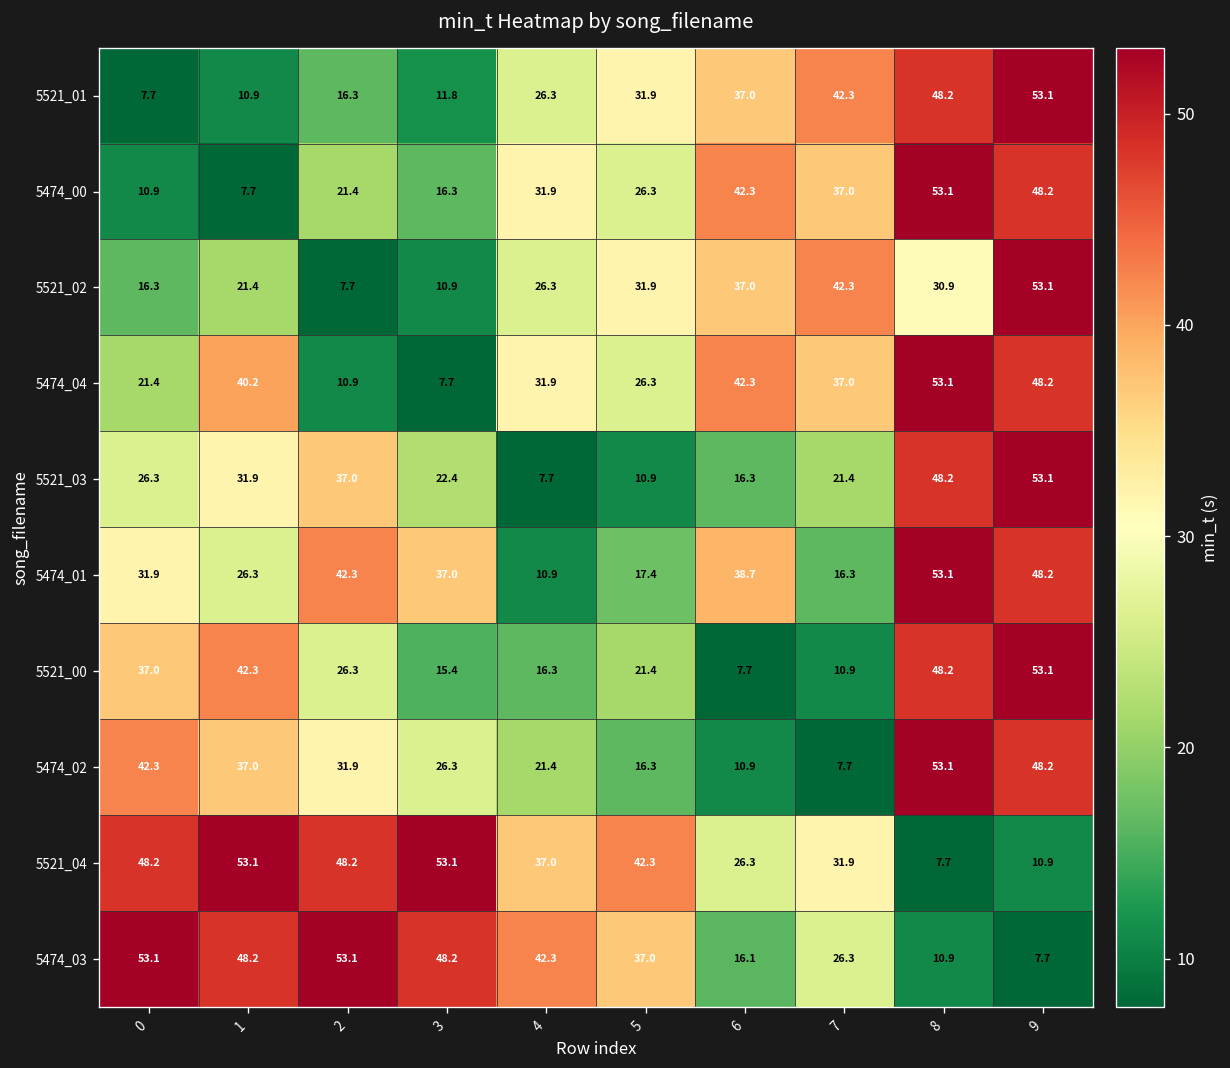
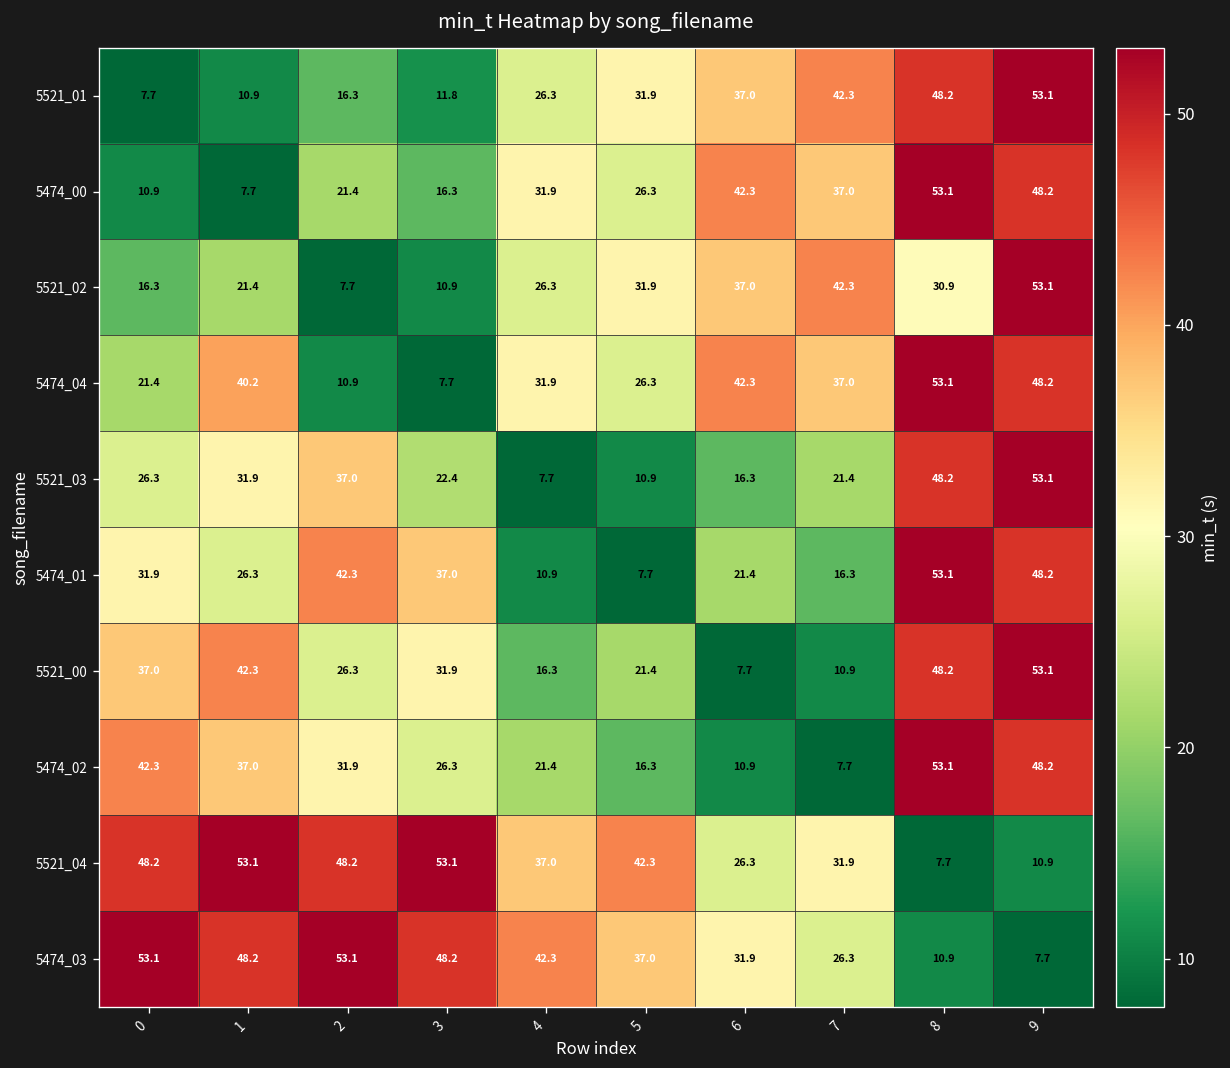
  {
    "5521_01": {
      "0": 7.7,
      "1": 10.9,
      "2": 16.3,
      "3": 11.8,
      "4": 26.3,
      "5": 31.9,
      "6": 37.0,
      "7": 42.3,
      "8": 48.2,
      "9": 53.1
    },
    "5474_00": {
      "0": 10.9,
      "1": 7.7,
      "2": 21.4,
      "3": 16.3,
      "4": 31.9,
      "5": 26.3,
      "6": 42.3,
      "7": 37.0,
      "8": 53.1,
      "9": 48.2
    },
    "5521_02": {
      "0": 16.3,
      "1": 21.4,
      "2": 7.7,
      "3": 10.9,
      "4": 26.3,
      "5": 31.9,
      "6": 37.0,
      "7": 42.3,
      "8": 30.9,
      "9": 53.1
    },
    "5474_04": {
      "0": 21.4,
      "1": 40.2,
      "2": 10.9,
      "3": 7.7,
      "4": 31.9,
      "5": 26.3,
      "6": 42.3,
      "7": 37.0,
      "8": 53.1,
      "9": 48.2
    },
    "5521_03": {
      "0": 26.3,
      "1": 31.9,
      "2": 37.0,
      "3": 22.4,
      "4": 7.7,
      "5": 10.9,
      "6": 16.3,
      "7": 21.4,
      "8": 48.2,
      "9": 53.1
    },
    "5474_01": {
      "0": 31.9,
      "1": 26.3,
      "2": 42.3,
      "3": 37.0,
      "4": 10.9,
-     "5": 17.4,
-     "6": 38.7,
+     "5": 7.7,
+     "6": 21.4,
      "7": 16.3,
      "8": 53.1,
      "9": 48.2
    },
    "5521_00": {
      "0": 37.0,
      "1": 42.3,
      "2": 26.3,
-     "3": 15.4,
+     "3": 31.9,
      "4": 16.3,
      "5": 21.4,
      "6": 7.7,
      "7": 10.9,
      "8": 48.2,
      "9": 53.1
    },
    "5474_02": {
      "0": 42.3,
      "1": 37.0,
      "2": 31.9,
      "3": 26.3,
      "4": 21.4,
      "5": 16.3,
      "6": 10.9,
      "7": 7.7,
      "8": 53.1,
      "9": 48.2
    },
    "5521_04": {
      "0": 48.2,
      "1": 53.1,
      "2": 48.2,
      "3": 53.1,
      "4": 37.0,
      "5": 42.3,
      "6": 26.3,
      "7": 31.9,
      "8": 7.7,
      "9": 10.9
    },
    "5474_03": {
      "0": 53.1,
      "1": 48.2,
      "2": 53.1,
      "3": 48.2,
      "4": 42.3,
      "5": 37.0,
-     "6": 16.1,
+     "6": 31.9,
      "7": 26.3,
      "8": 10.9,
      "9": 7.7
    }
  }
